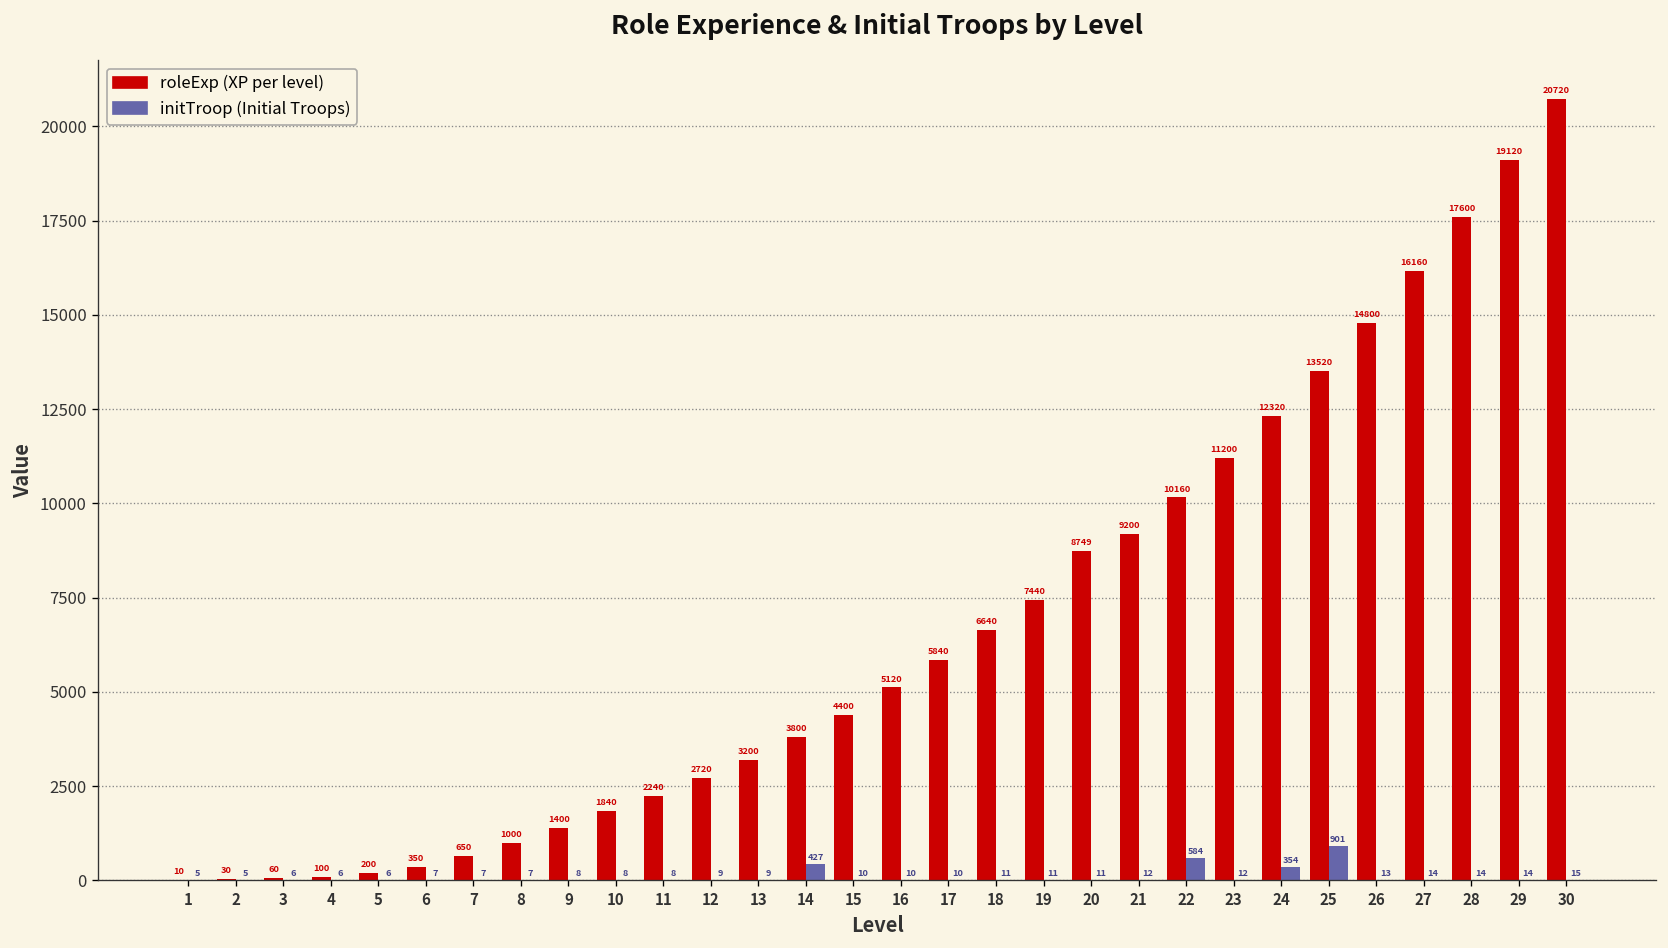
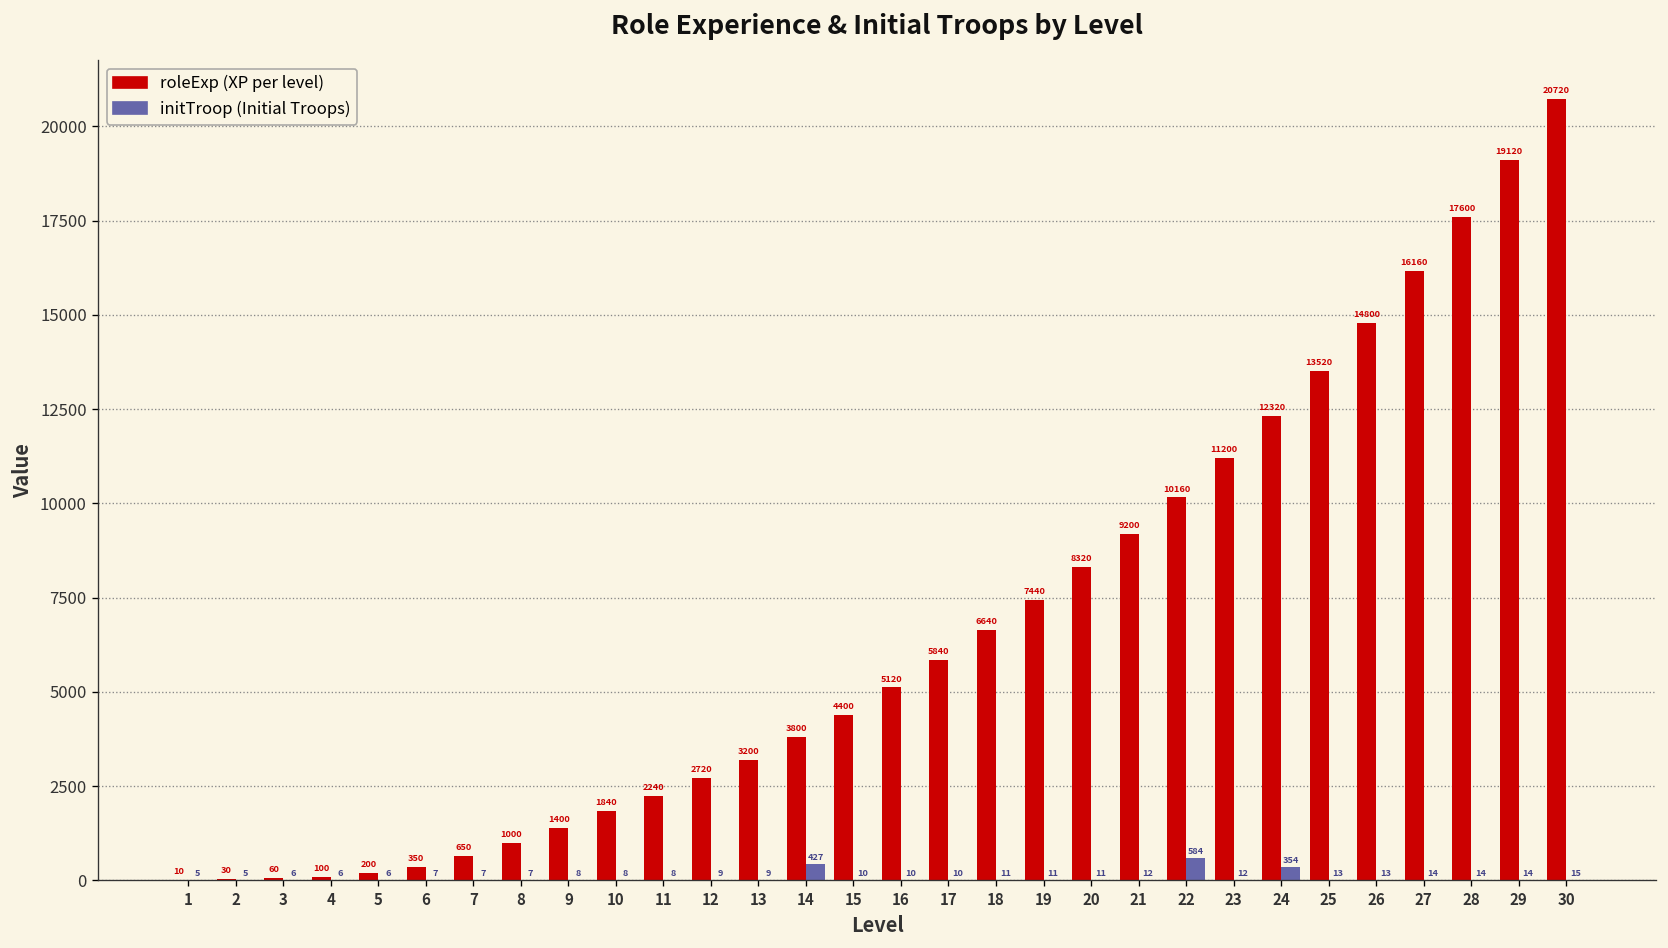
  {
    "roleExp (XP per level)": {
      "1": 10,
      "2": 30,
      "3": 60,
      "4": 100,
      "5": 200,
      "6": 350,
      "7": 650,
      "8": 1000,
      "9": 1400,
      "10": 1840,
      "11": 2240,
      "12": 2720,
      "13": 3200,
      "14": 3800,
      "15": 4400,
      "16": 5120,
      "17": 5840,
      "18": 6640,
      "19": 7440,
-     "20": 8749,
+     "20": 8320,
      "21": 9200,
      "22": 10160,
      "23": 11200,
      "24": 12320,
      "25": 13520,
      "26": 14800,
      "27": 16160,
      "28": 17600,
      "29": 19120,
      "30": 20720
    },
    "initTroop (Initial Troops)": {
      "1": 5,
      "2": 5,
      "3": 6,
      "4": 6,
      "5": 6,
      "6": 7,
      "7": 7,
      "8": 7,
      "9": 8,
      "10": 8,
      "11": 8,
      "12": 9,
      "13": 9,
      "14": 427,
      "15": 10,
      "16": 10,
      "17": 10,
      "18": 11,
      "19": 11,
      "20": 11,
      "21": 12,
      "22": 584,
      "23": 12,
      "24": 354,
-     "25": 901,
+     "25": 13,
      "26": 13,
      "27": 14,
      "28": 14,
      "29": 14,
      "30": 15
    }
  }
